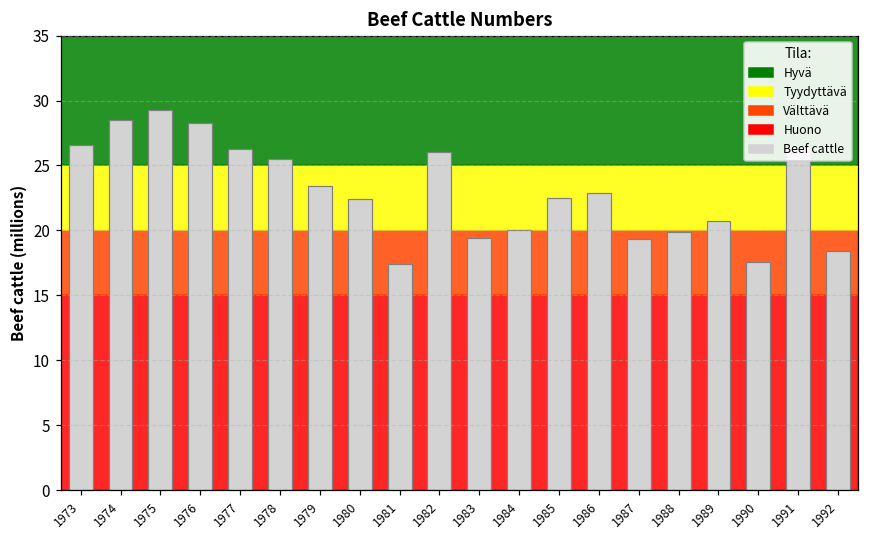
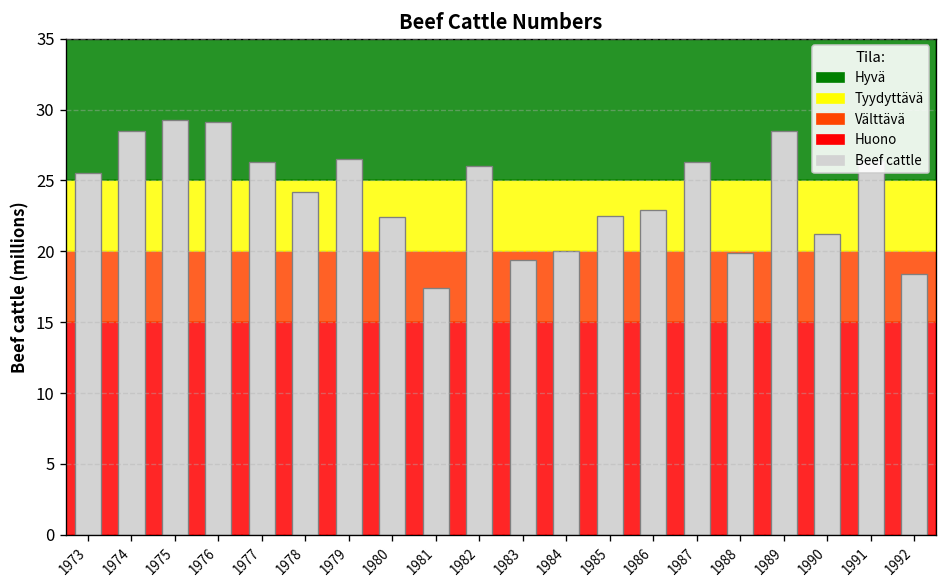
  {
-   "1973": 26.6,
+   "1973": 25.5,
    "1974": 28.5,
    "1975": 29.3,
-   "1976": 28.3,
+   "1976": 29.1,
    "1977": 26.3,
-   "1978": 25.5,
-   "1979": 23.4,
+   "1978": 24.2,
+   "1979": 26.5,
    "1980": 22.4,
    "1981": 17.4,
    "1982": 26.0,
    "1983": 19.4,
    "1984": 20.0,
    "1985": 22.5,
    "1986": 22.9,
-   "1987": 19.3,
+   "1987": 26.3,
    "1988": 19.9,
-   "1989": 20.7,
-   "1990": 17.6,
+   "1989": 28.5,
+   "1990": 21.2,
    "1992": 18.4
  }
